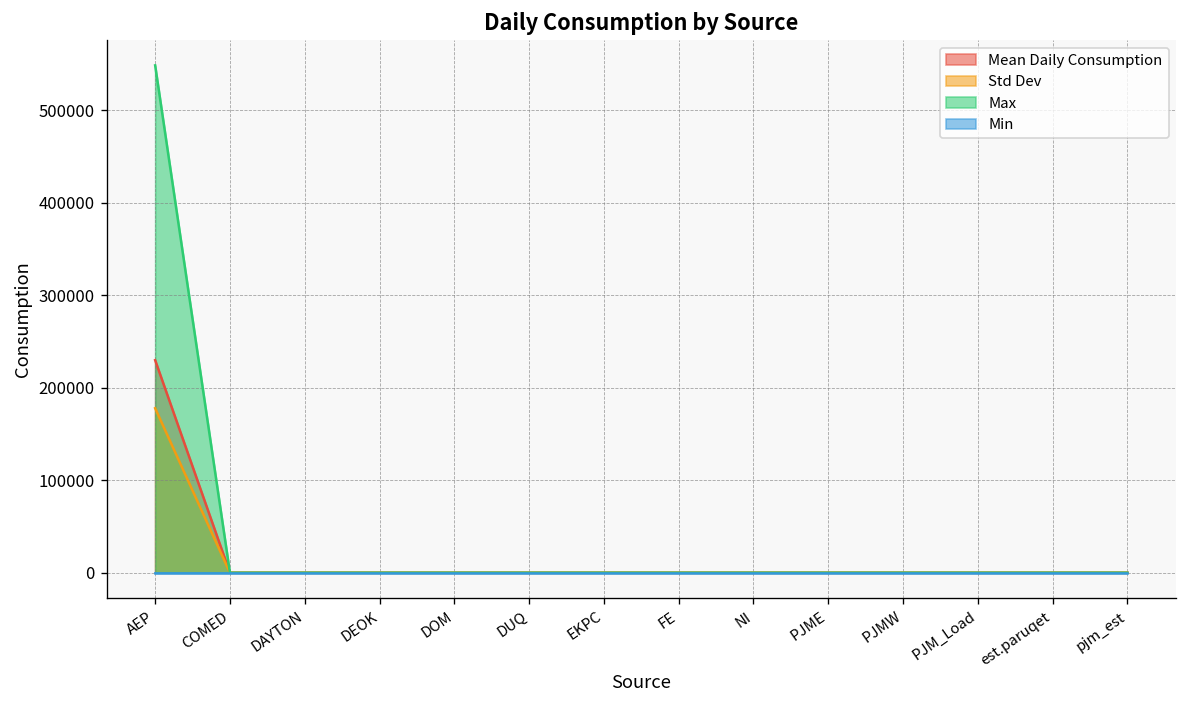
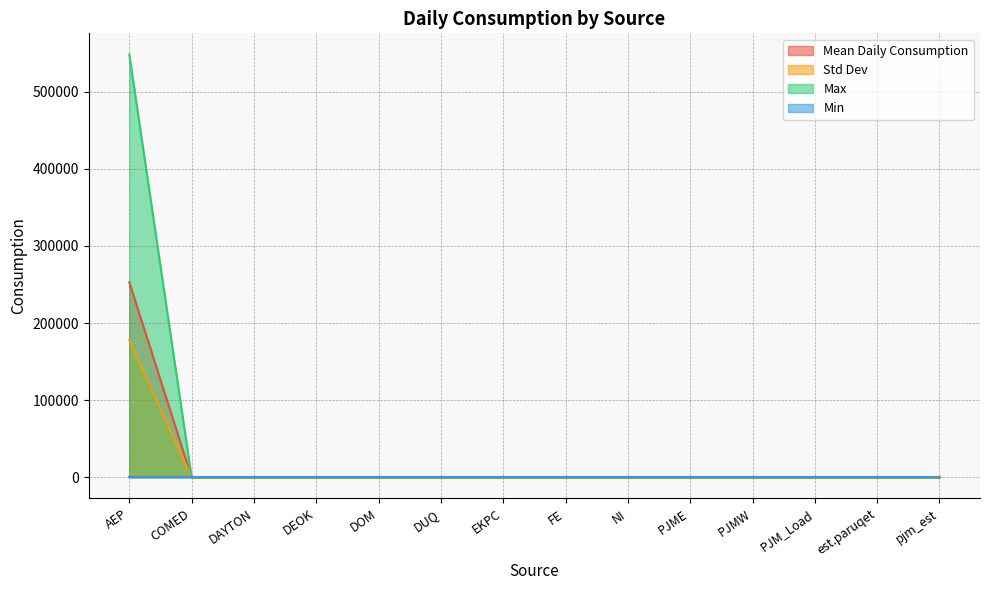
  {
    "Mean Daily Consumption": {
-     "AEP": 230000
+     "AEP": 250000
    },
    "Std Dev": {
      "AEP": 180000
    },
    "Max": {
      "AEP": 550000
    },
    "Min": {
      "AEP": 0
    }
  }
